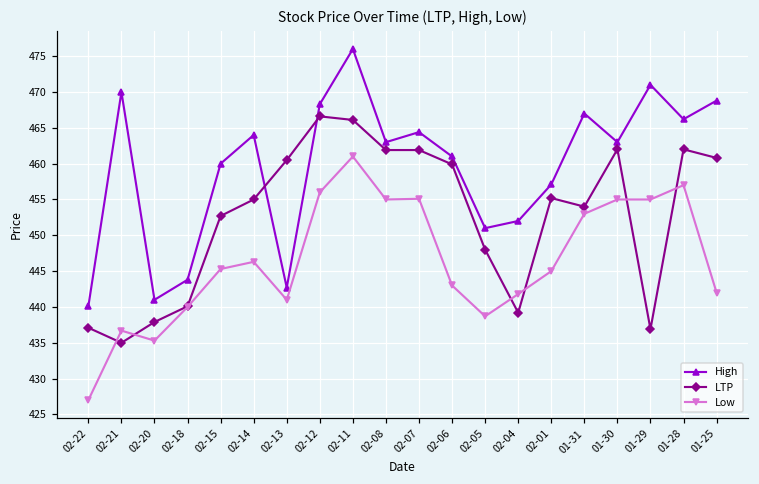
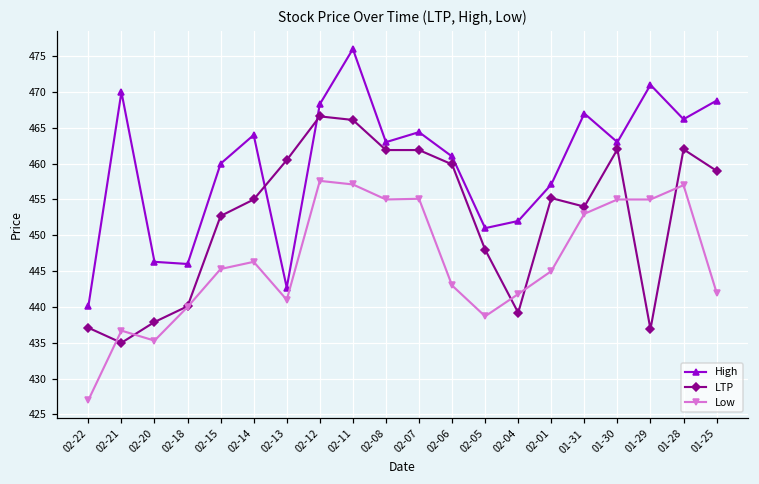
  {
    "High": {
      "02-22": 440,
      "02-21": 470,
-     "02-20": 441,
-     "02-18": 444,
+     "02-20": 446,
+     "02-18": 446,
      "02-15": 460,
      "02-14": 464,
      "02-13": 443,
      "02-12": 468,
      "02-11": 476,
      "02-08": 463,
      "02-07": 464,
      "02-06": 461,
      "02-05": 451,
      "02-04": 452,
      "02-01": 457,
      "01-31": 467,
      "01-30": 463,
      "01-29": 471,
      "01-28": 466,
      "01-25": 469
    },
    "LTP": {
      "02-22": 437,
      "02-21": 435,
      "02-20": 438,
      "02-15": 453,
      "02-14": 455,
      "02-13": 461,
      "02-12": 467,
      "02-11": 466,
      "02-08": 462,
      "02-07": 462,
      "02-06": 460,
      "02-05": 448,
      "02-04": 439,
      "02-01": 455,
      "01-31": 454,
      "01-30": 462,
      "01-29": 437,
      "01-28": 462,
-     "01-25": 461
+     "01-25": 459
    },
    "Low": {
      "02-22": 427,
      "02-21": 437,
      "02-20": 435,
      "02-15": 445,
      "02-14": 446,
      "02-13": 441,
-     "02-12": 456,
-     "02-11": 461,
+     "02-12": 458,
+     "02-11": 457,
      "02-08": 455,
      "02-07": 455,
      "02-06": 443,
      "02-05": 439,
      "02-04": 442,
      "02-01": 445,
      "01-31": 453,
      "01-30": 455,
      "01-29": 455,
      "01-28": 457,
      "01-25": 442
    }
  }
